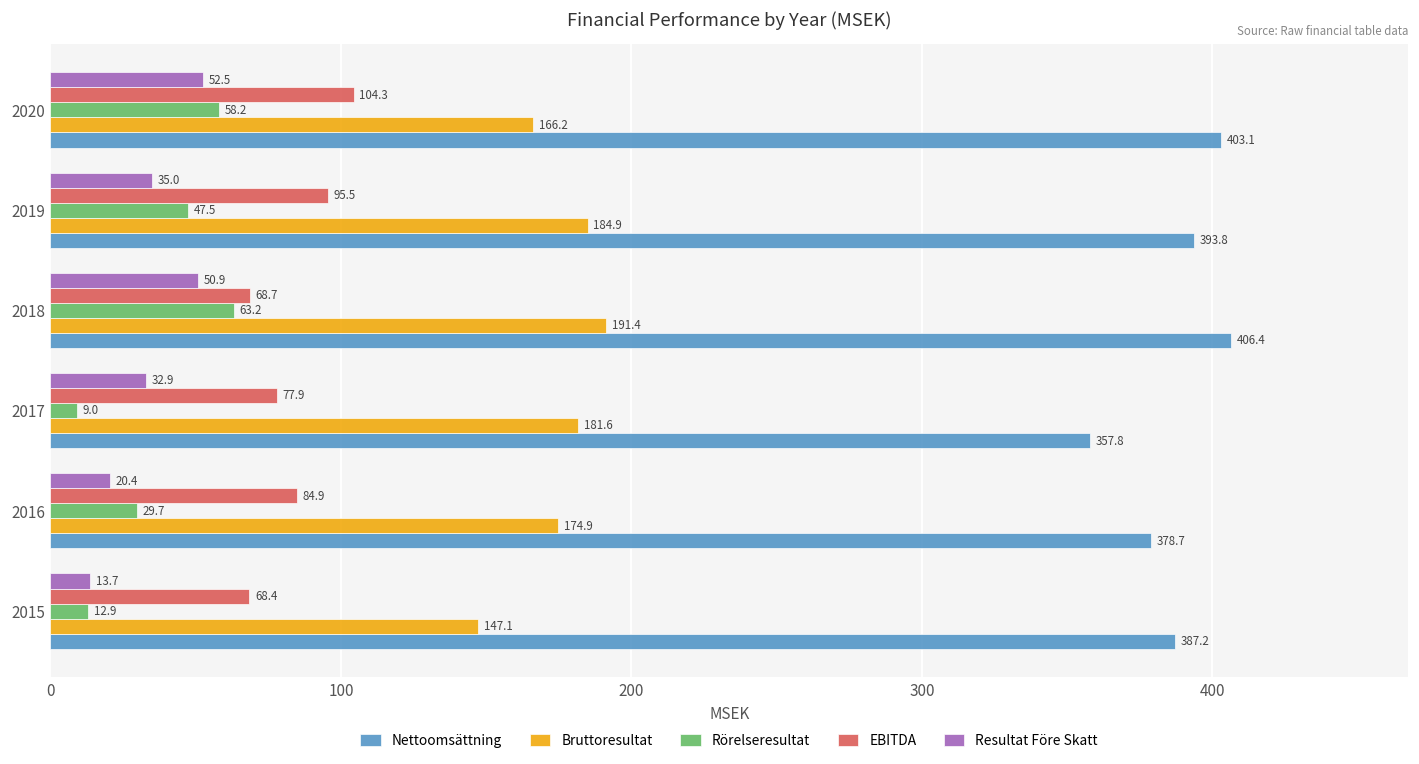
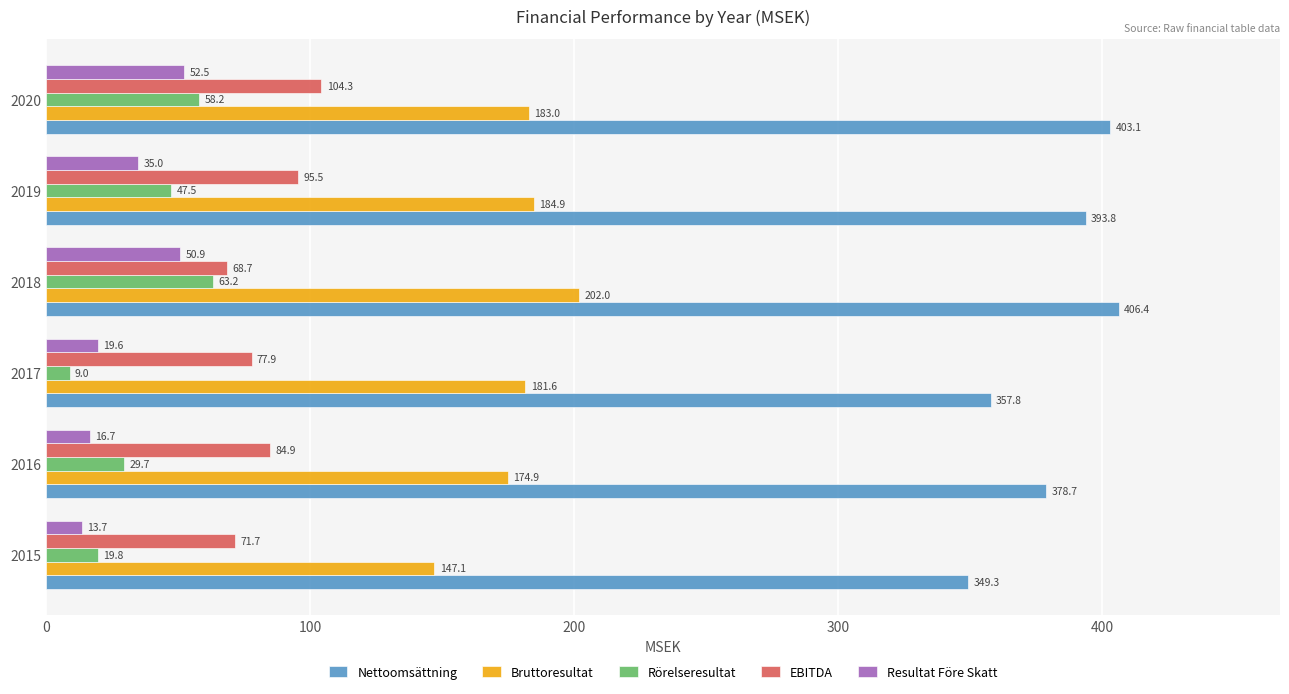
  {
    "Nettoomsättning": {
      "2020": 403.1,
      "2019": 393.8,
      "2018": 406.4,
      "2017": 357.8,
      "2016": 378.7,
-     "2015": 387.2
+     "2015": 349.3
    },
    "Bruttoresultat": {
-     "2020": 166.2,
+     "2020": 183.0,
      "2019": 184.9,
-     "2018": 191.4,
+     "2018": 202.0,
      "2017": 181.6,
      "2016": 174.9,
      "2015": 147.1
    },
    "Rörelseresultat": {
      "2020": 58.2,
      "2019": 47.5,
      "2018": 63.2,
      "2017": 9.0,
      "2016": 29.7,
-     "2015": 12.9
+     "2015": 19.8
    },
    "EBITDA": {
      "2020": 104.3,
      "2019": 95.5,
      "2018": 68.7,
      "2017": 77.9,
      "2016": 84.9,
-     "2015": 68.4
+     "2015": 71.7
    },
    "Resultat Före Skatt": {
      "2020": 52.5,
      "2019": 35.0,
      "2018": 50.9,
-     "2017": 32.9,
-     "2016": 20.4,
+     "2017": 19.6,
+     "2016": 16.7,
      "2015": 13.7
    }
  }
